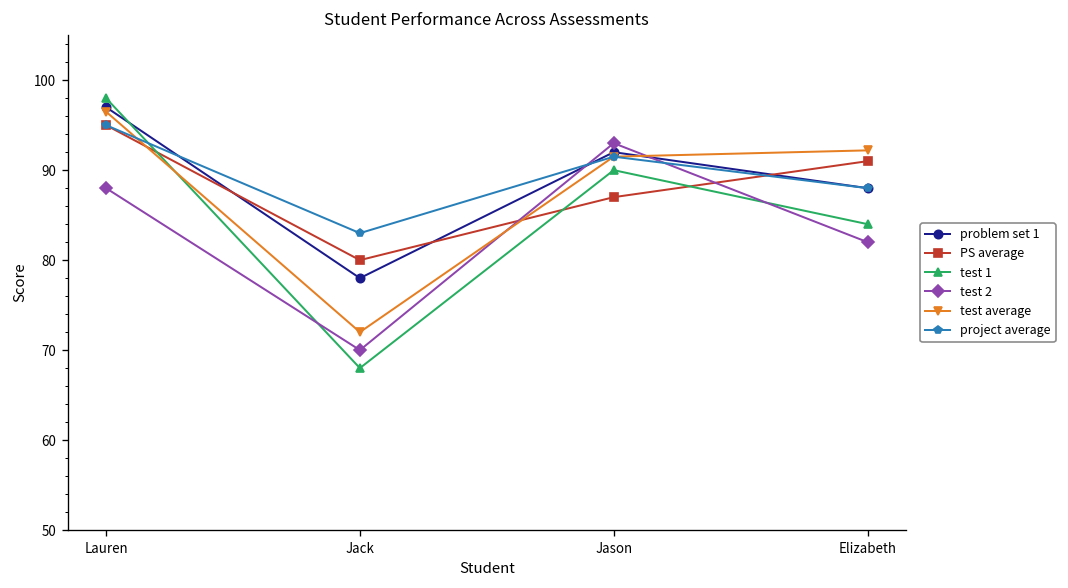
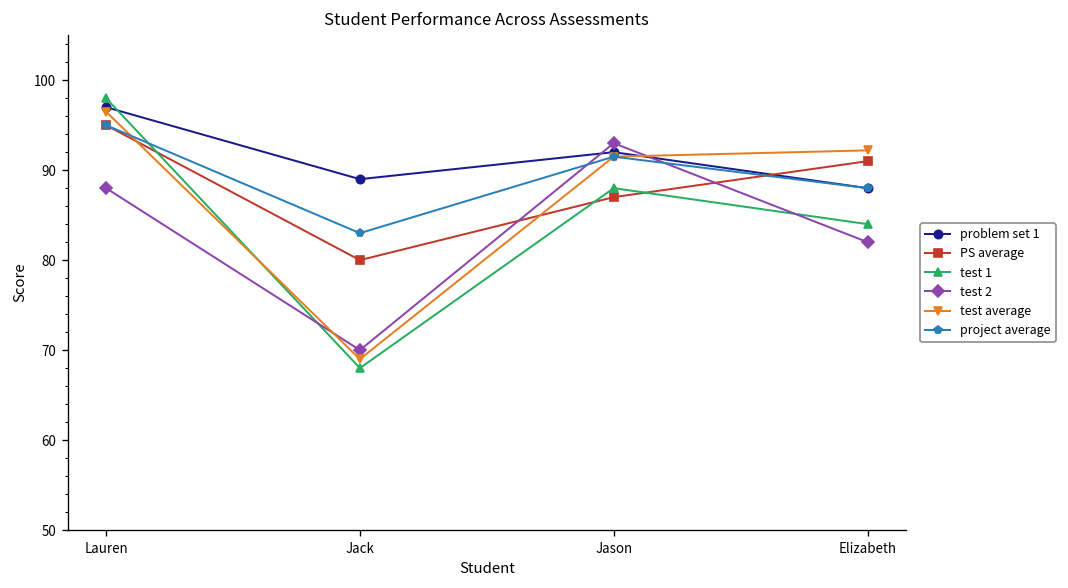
  {
    "problem set 1": {
      "Lauren": 97,
-     "Jack": 78,
+     "Jack": 89,
      "Jason": 92
    },
    "PS average": {
      "Jack": 80,
      "Jason": 87,
      "Elizabeth": 91
    },
    "test 1": {
      "Lauren": 98,
      "Jack": 68,
-     "Jason": 90,
+     "Jason": 88,
      "Elizabeth": 84
    },
    "test 2": {
      "Lauren": 88,
      "Jack": 70,
      "Jason": 93,
      "Elizabeth": 82
    },
    "test average": {
      "Lauren": 97,
-     "Jack": 72,
+     "Jack": 69,
      "Elizabeth": 92
    },
    "project average": {
      "Jack": 83
    }
  }
